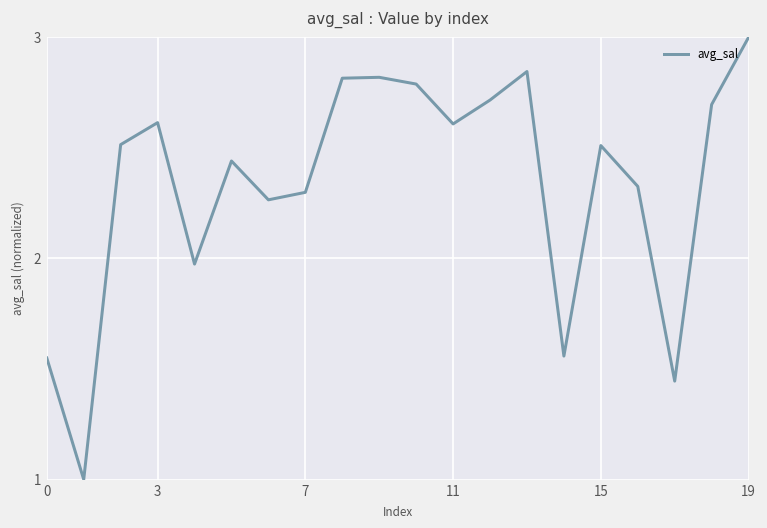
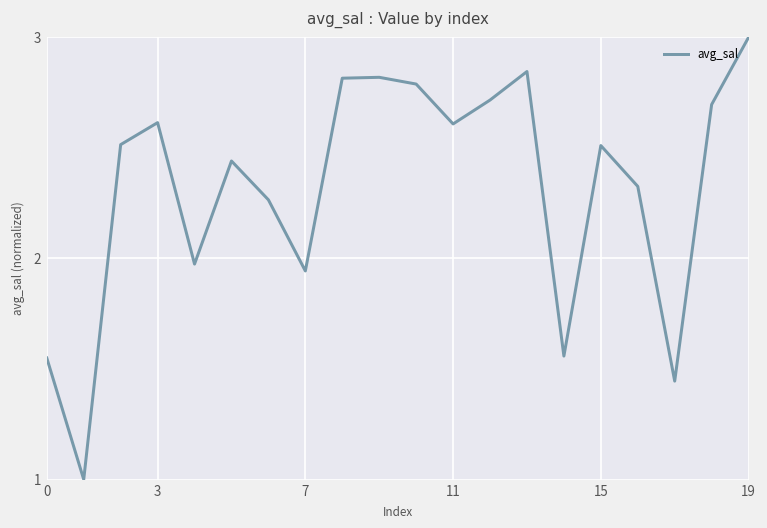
  {
    "0": 1.55,
    "3": 2.61,
-   "7": 2.30,
+   "7": 1.94,
    "11": 2.61,
    "15": 2.51,
    "19": 3.00
  }
